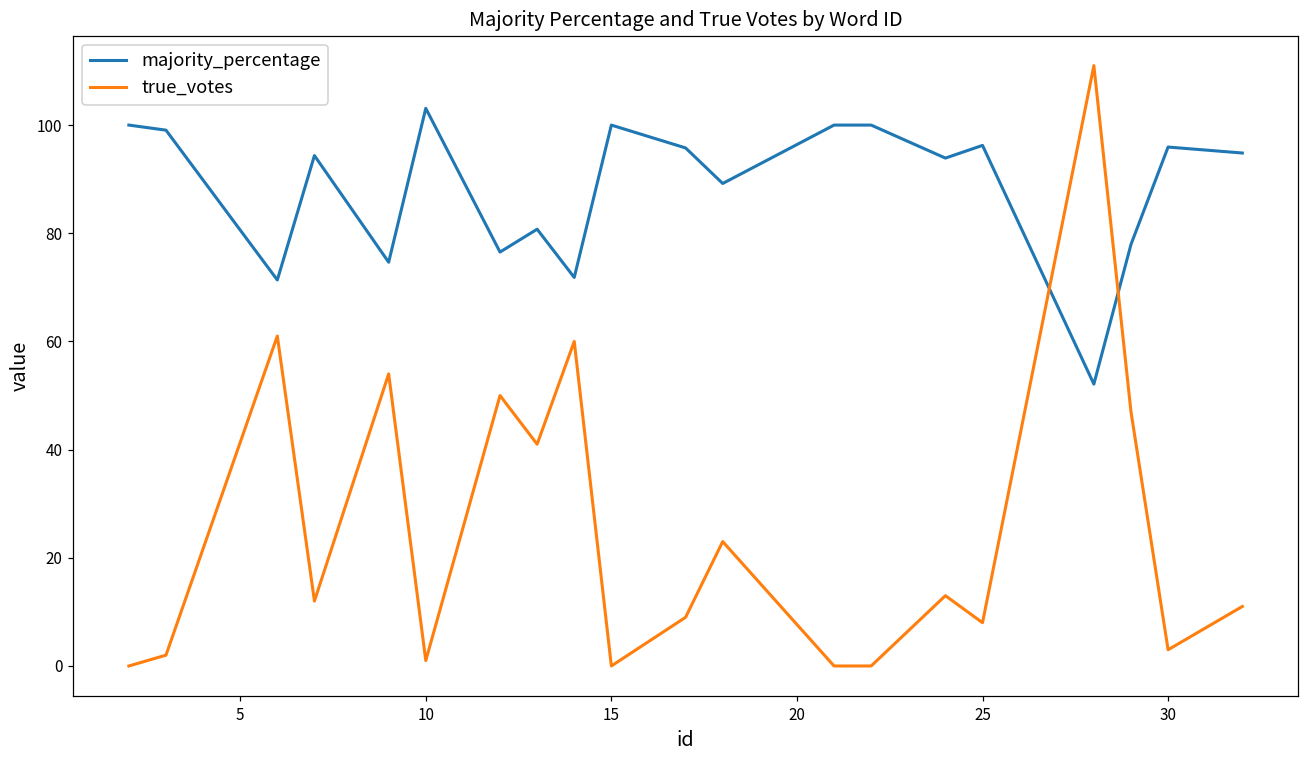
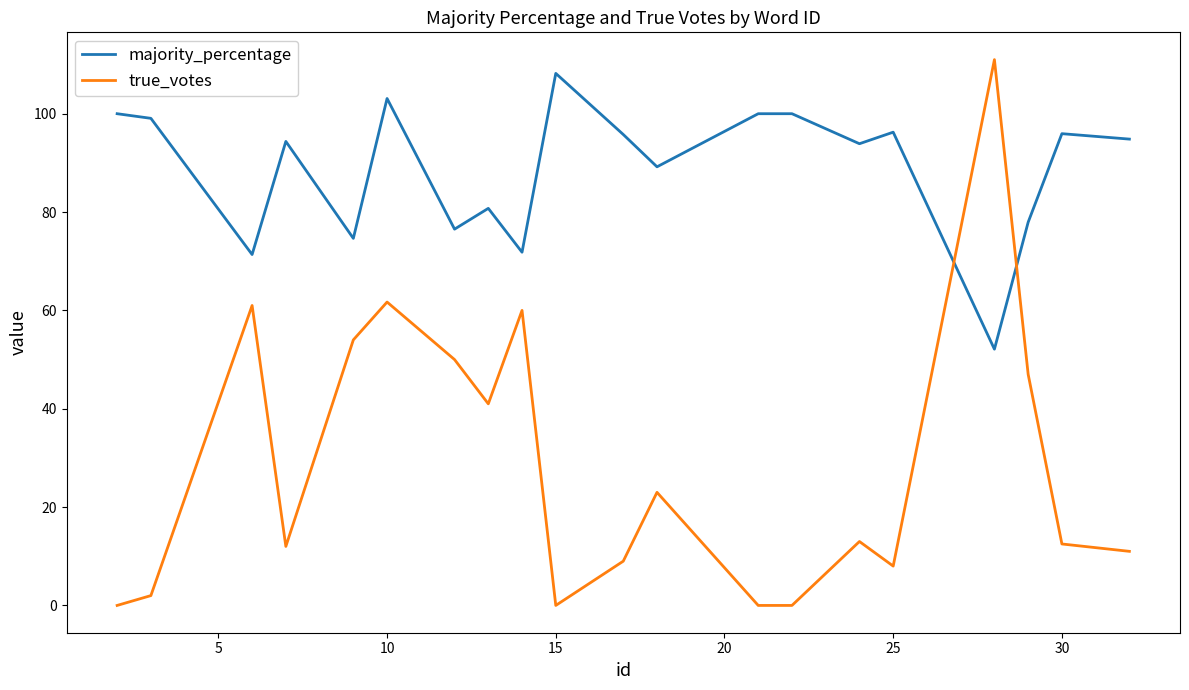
  {
    "majority_percentage": {
      "10": 103,
-     "15": 100,
+     "15": 108,
      "25": 96,
      "30": 96
    },
    "true_votes": {
-     "10": 1,
+     "10": 62,
      "15": 0,
      "25": 8,
-     "30": 3
+     "30": 13
    }
  }
